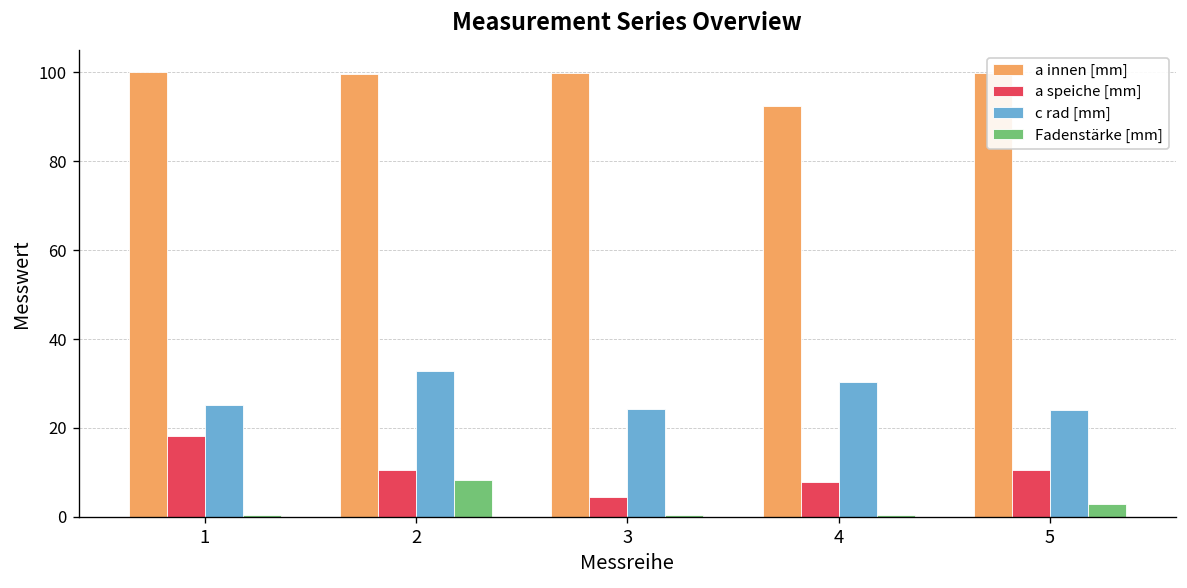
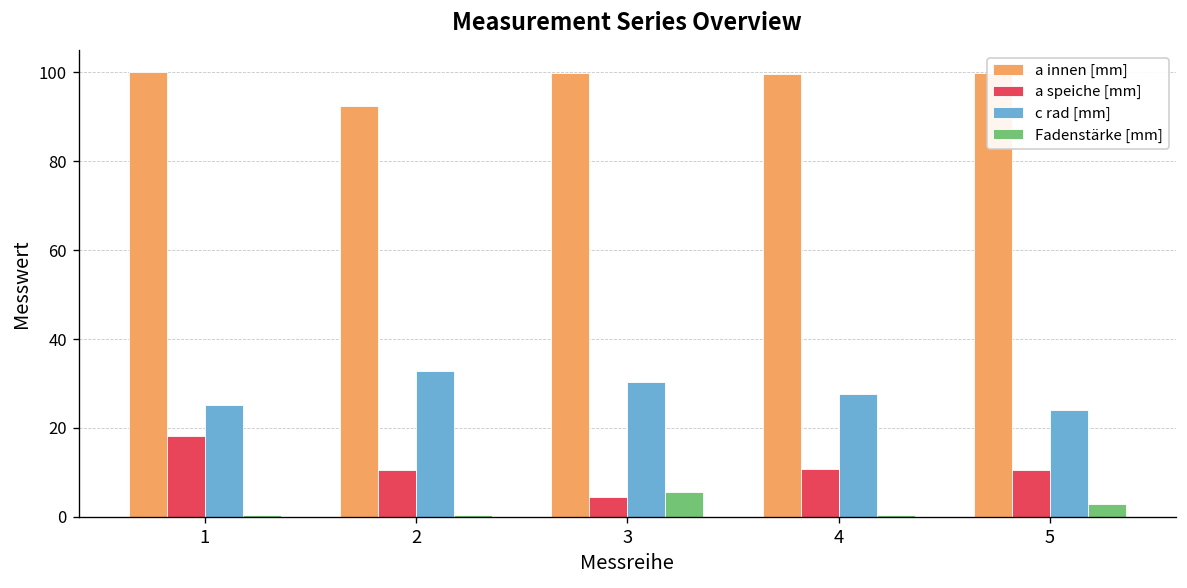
  {
    "a innen [mm]": {
      "1": 100,
-     "2": 100,
+     "2": 93,
      "3": 100,
-     "4": 93
+     "4": 100
    },
    "a speiche [mm]": {
      "1": 18,
      "2": 11,
      "3": 4,
-     "4": 8,
+     "4": 11,
      "5": 11
    },
    "c rad [mm]": {
      "1": 25,
      "2": 33,
-     "3": 24,
-     "4": 30,
+     "3": 30,
+     "4": 28,
      "5": 24
    },
    "Fadenstärke [mm]": {
-     "2": 8,
-     "3": 1,
+     "2": 0,
+     "3": 6,
      "5": 3
    }
  }
